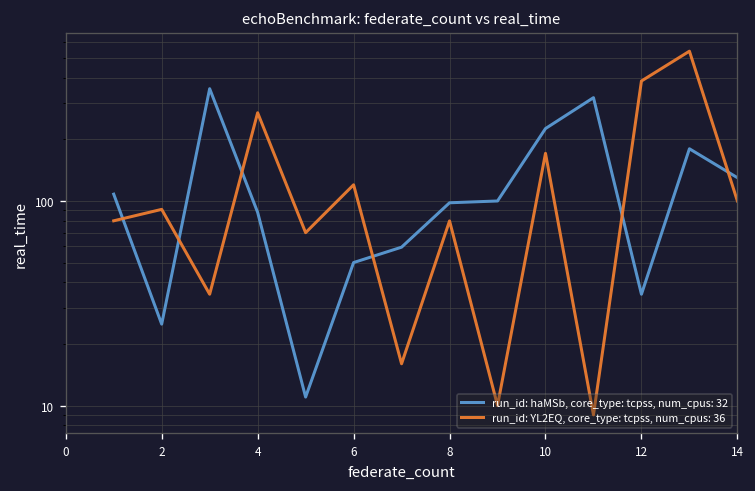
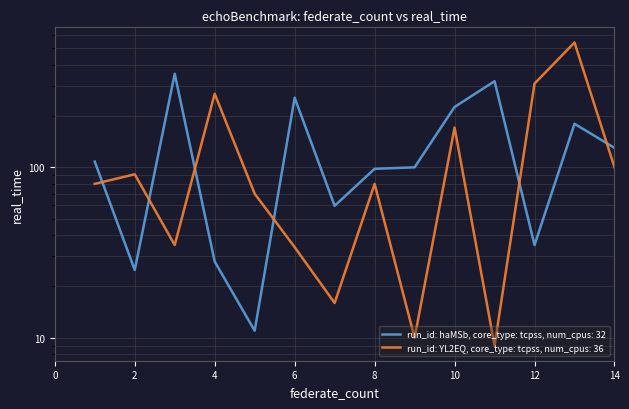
  {
    "run_id: haMSb, core_type: tcpss, num_cpus: 32": {
      "2": 25,
-     "4": 90,
-     "6": 50,
+     "4": 28,
+     "6": 260,
      "8": 100,
      "10": 230,
      "12": 35,
      "14": 130
    },
    "run_id: YL2EQ, core_type: tcpss, num_cpus: 36": {
      "2": 90,
      "4": 270,
-     "6": 120,
+     "6": 34,
      "8": 80,
      "10": 170,
-     "12": 390,
+     "12": 310,
      "14": 100
    }
  }
